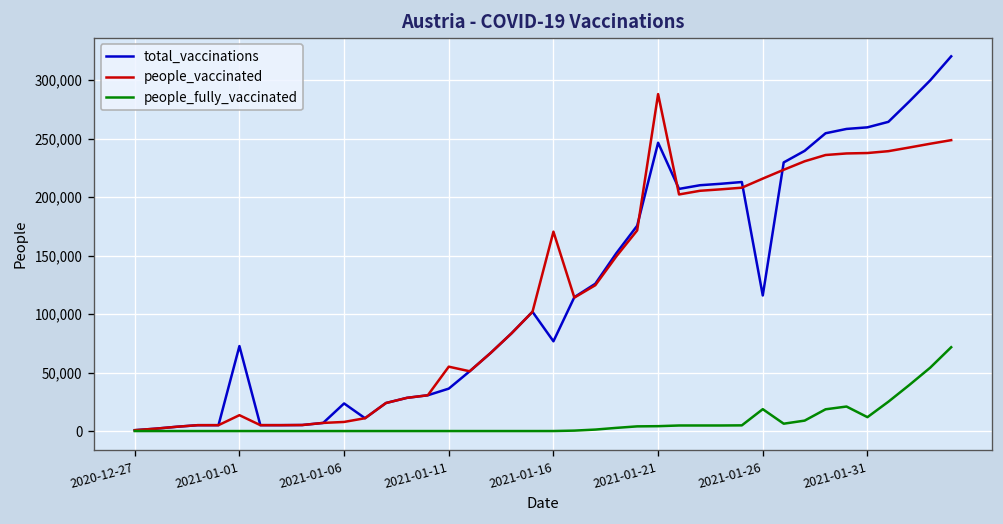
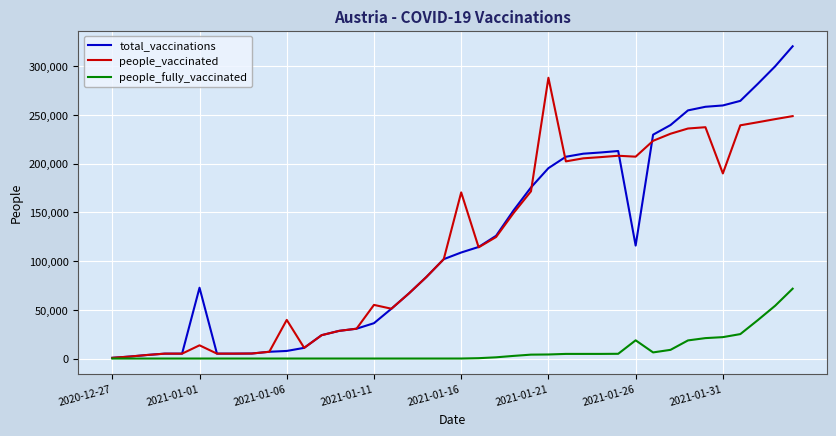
  {
    "total_vaccinations": {
      "2021-01-01": "70,000",
-     "2021-01-06": "20,000",
+     "2021-01-06": "10,000",
      "2021-01-11": "40,000",
-     "2021-01-16": "80,000",
-     "2021-01-21": "250,000",
+     "2021-01-16": "110,000",
+     "2021-01-21": "200,000",
      "2021-01-26": "120,000",
      "2021-01-31": "260,000"
    },
    "people_vaccinated": {
      "2021-01-01": "10,000",
-     "2021-01-06": "10,000",
+     "2021-01-06": "40,000",
      "2021-01-11": "60,000",
      "2021-01-16": "170,000",
      "2021-01-21": "290,000",
-     "2021-01-26": "220,000",
-     "2021-01-31": "240,000"
+     "2021-01-26": "210,000",
+     "2021-01-31": "190,000"
    },
    "people_fully_vaccinated": {
      "2021-01-01": "0",
      "2021-01-06": "0",
      "2021-01-11": "0",
      "2021-01-16": "0",
      "2021-01-21": "0",
      "2021-01-26": "20,000",
-     "2021-01-31": "10,000"
+     "2021-01-31": "20,000"
    }
  }
